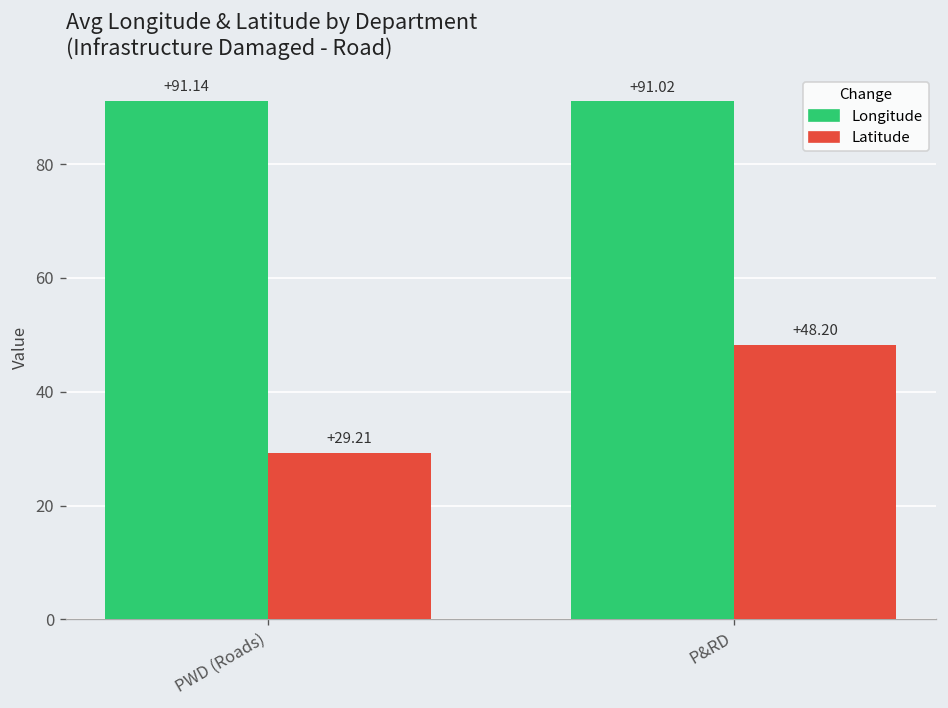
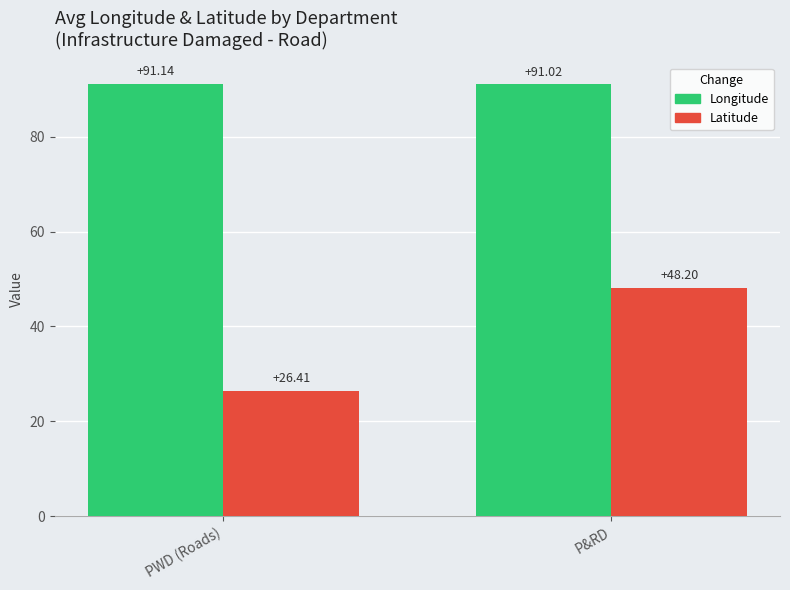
  {
    "Longitude": {
      "PWD (Roads)": "+91.14",
      "P&RD": "+91.02"
    },
    "Latitude": {
-     "PWD (Roads)": "+29.21",
+     "PWD (Roads)": "+26.41",
      "P&RD": "+48.20"
    }
  }
